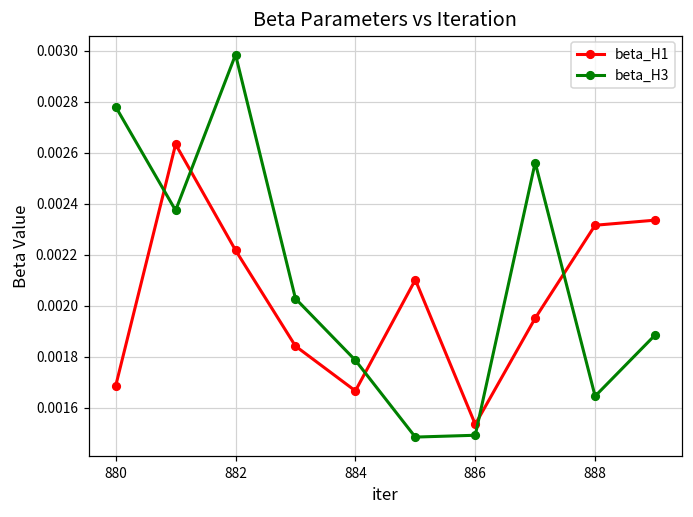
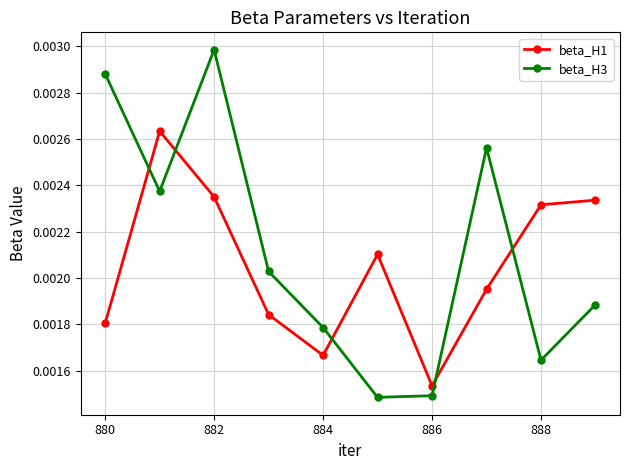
  {
    "beta_H1": {
-     "880": 0.00169,
-     "882": 0.00222,
+     "880": 0.00180,
+     "882": 0.00235,
      "884": 0.00167,
      "886": 0.00153,
      "888": 0.00232
    },
    "beta_H3": {
-     "880": 0.00278,
+     "880": 0.00288,
      "882": 0.00298,
      "884": 0.00179,
      "886": 0.00149,
      "888": 0.00164
    }
  }
